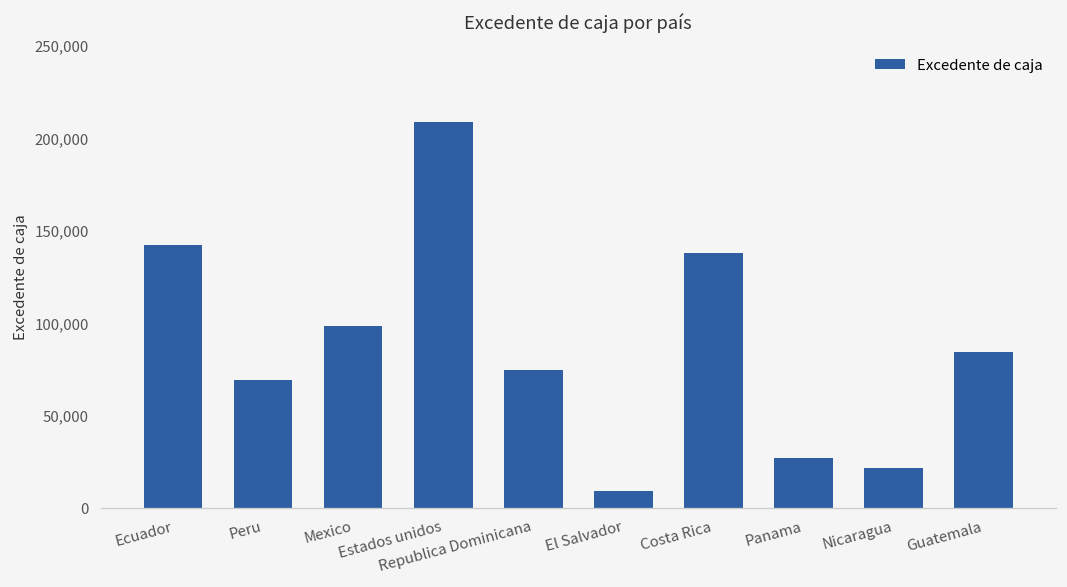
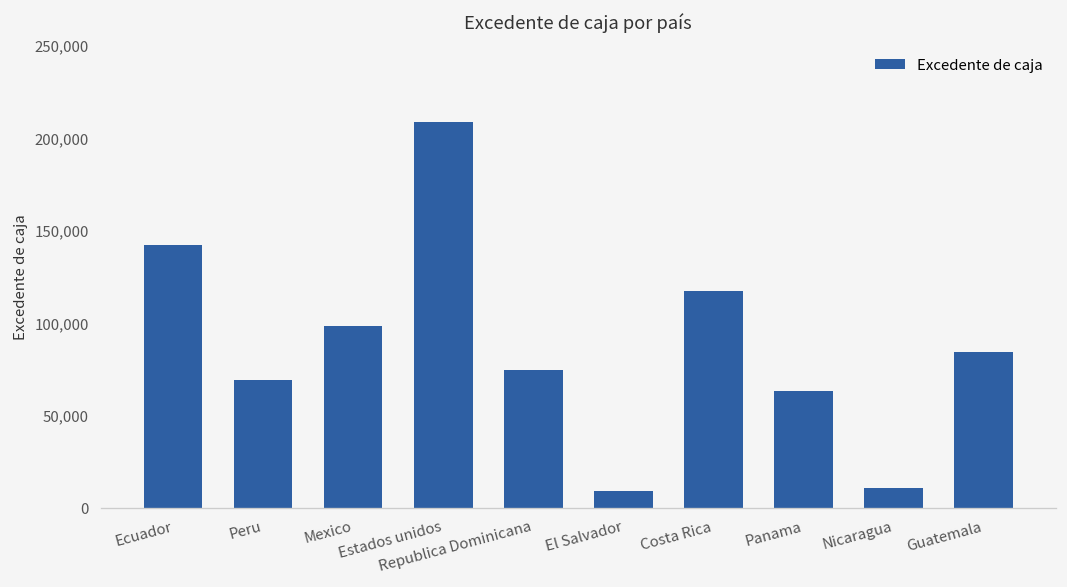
  {
    "Ecuador": "142,000",
    "Peru": "69,000",
    "Mexico": "98,000",
    "Estados unidos": "208,000",
    "Republica Dominicana": "74,000",
    "El Salvador": "9,000",
-   "Costa Rica": "138,000",
-   "Panama": "27,000",
-   "Nicaragua": "22,000",
+   "Costa Rica": "117,000",
+   "Panama": "63,000",
+   "Nicaragua": "11,000",
    "Guatemala": "84,000"
  }
